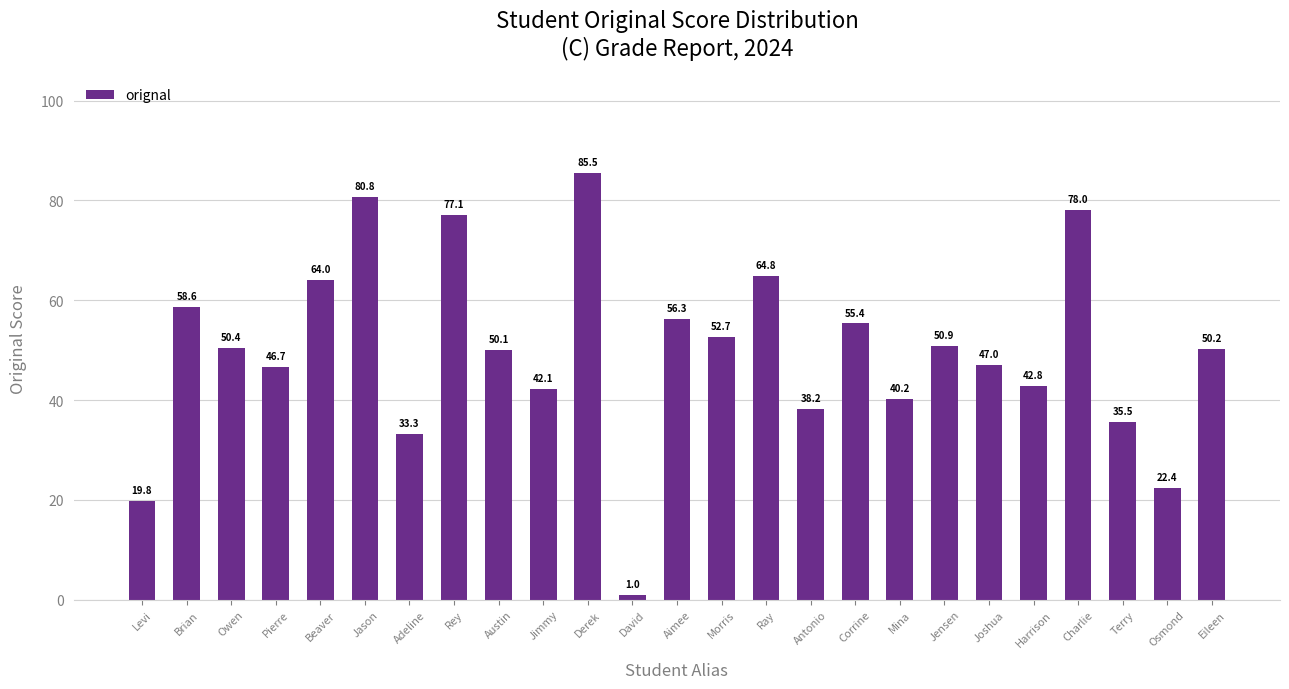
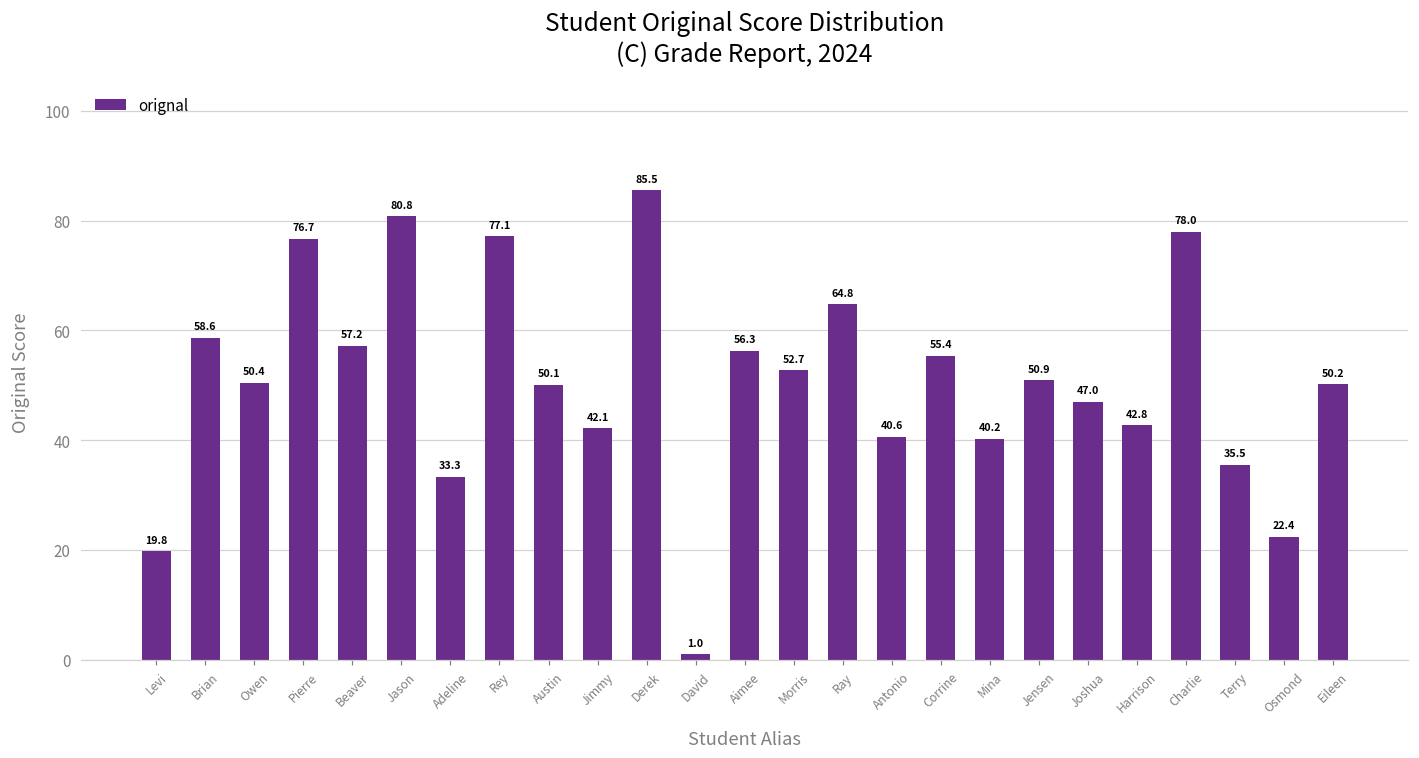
  {
    "Levi": 19.8,
    "Brian": 58.6,
    "Owen": 50.4,
-   "Pierre": 46.7,
-   "Beaver": 64.0,
+   "Pierre": 76.7,
+   "Beaver": 57.2,
    "Jason": 80.8,
    "Adeline": 33.3,
    "Rey": 77.1,
    "Austin": 50.1,
    "Jimmy": 42.1,
    "Derek": 85.5,
    "David": 1.0,
    "Aimee": 56.3,
    "Morris": 52.7,
    "Ray": 64.8,
-   "Antonio": 38.2,
+   "Antonio": 40.6,
    "Corrine": 55.4,
    "Mina": 40.2,
    "Jensen": 50.9,
    "Joshua": 47.0,
    "Harrison": 42.8,
    "Charlie": 78.0,
    "Terry": 35.5,
    "Osmond": 22.4,
    "Eileen": 50.2
  }
